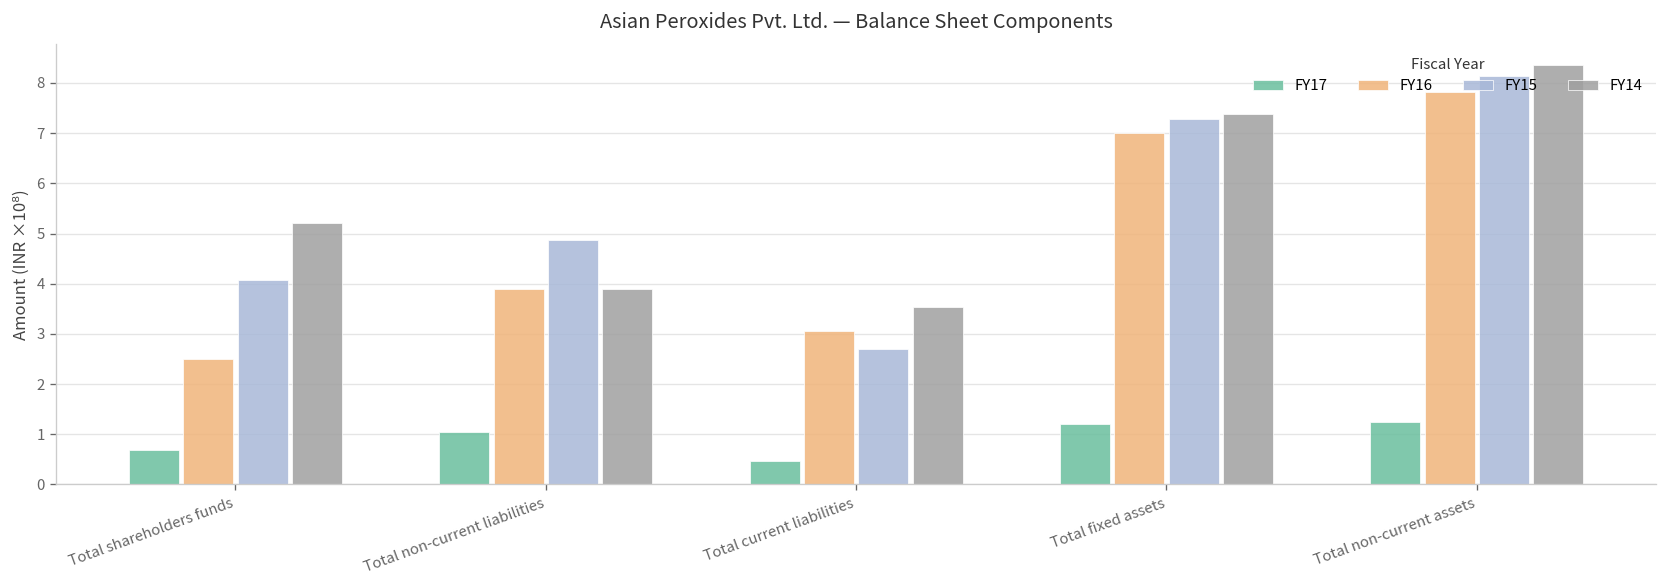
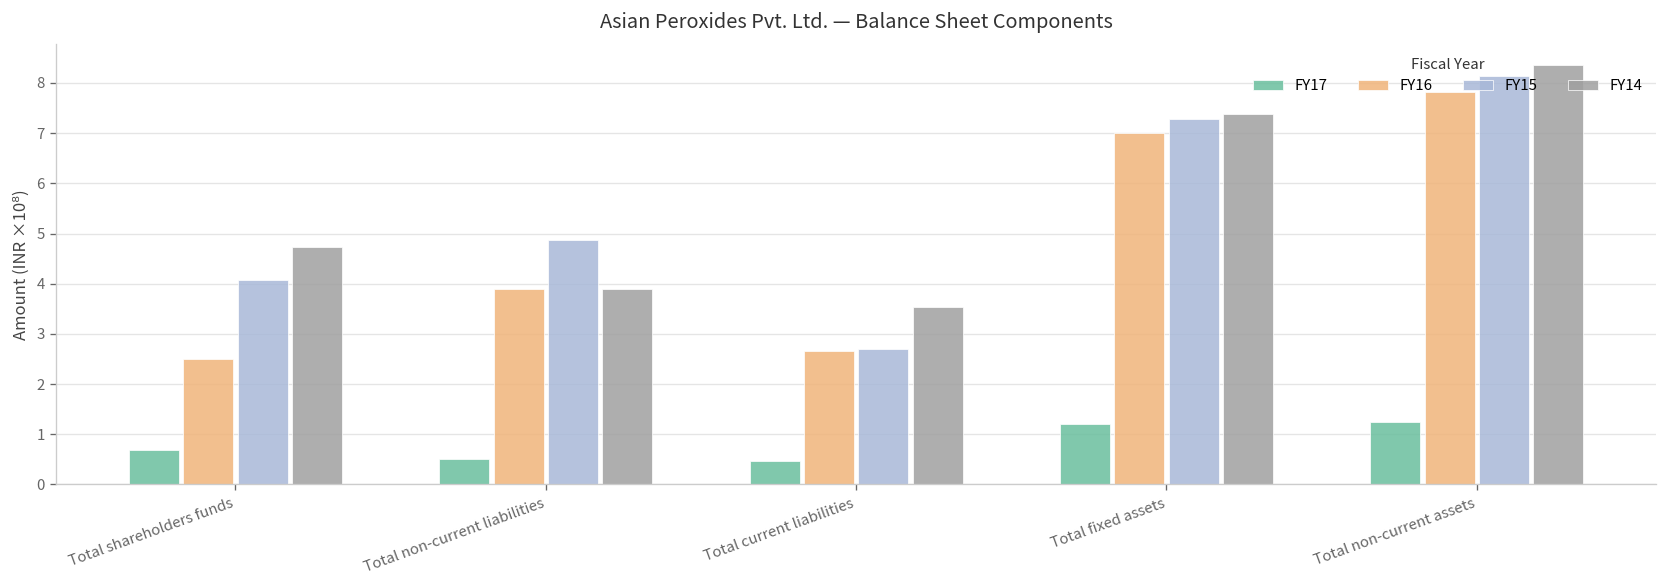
  {
    "FY17": {
      "Total shareholders funds": 0.7,
-     "Total non-current liabilities": 1.0,
+     "Total non-current liabilities": 0.5,
      "Total current liabilities": 0.5,
      "Total fixed assets": 1.2,
      "Total non-current assets": 1.2
    },
    "FY16": {
      "Total shareholders funds": 2.5,
      "Total non-current liabilities": 3.9,
-     "Total current liabilities": 3.1,
+     "Total current liabilities": 2.7,
      "Total fixed assets": 7.0,
      "Total non-current assets": 7.8
    },
    "FY15": {
      "Total shareholders funds": 4.1,
      "Total non-current liabilities": 4.9,
      "Total current liabilities": 2.7,
      "Total fixed assets": 7.3,
      "Total non-current assets": 8.1
    },
    "FY14": {
-     "Total shareholders funds": 5.2,
+     "Total shareholders funds": 4.7,
      "Total non-current liabilities": 3.9,
      "Total current liabilities": 3.5,
      "Total fixed assets": 7.4,
      "Total non-current assets": 8.4
    }
  }
